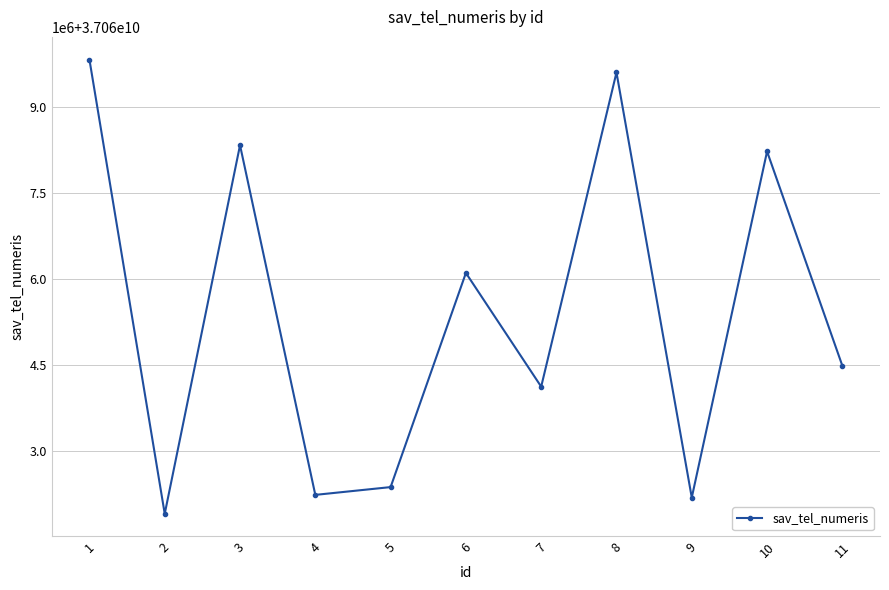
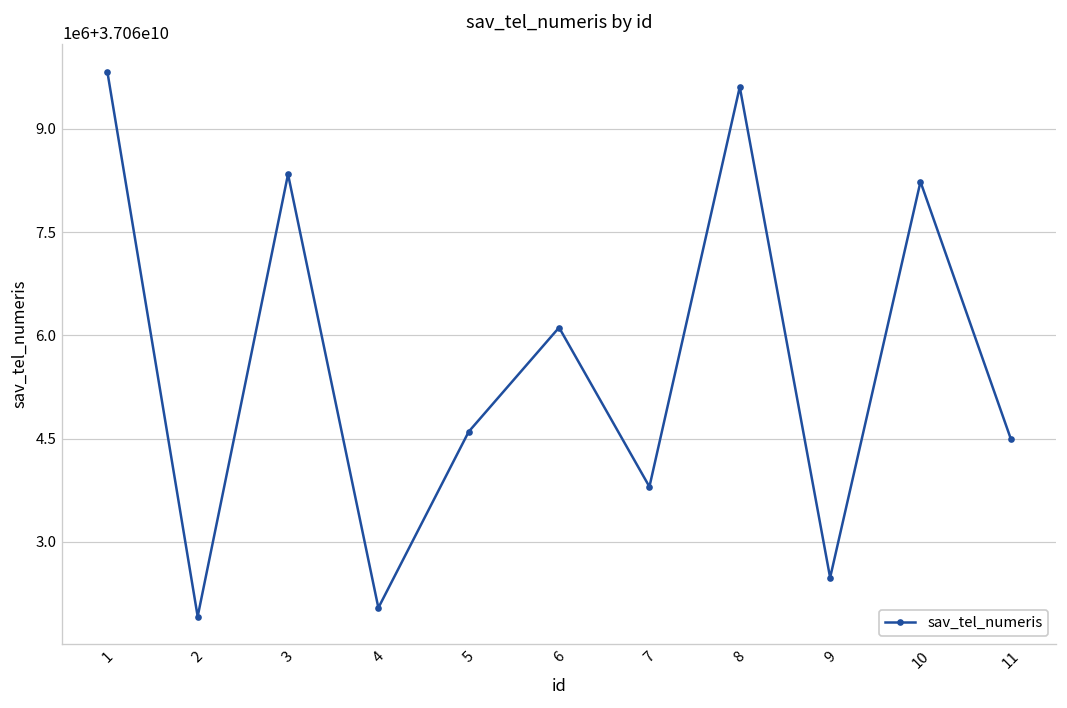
  {
    "1": 37069800000,
    "2": 37061900000,
    "3": 37068300000,
-   "4": 37062200000,
-   "5": 37062400000,
+   "4": 37062000000,
+   "5": 37064600000,
    "6": 37066100000,
-   "7": 37064100000,
+   "7": 37063800000,
    "8": 37069600000,
-   "9": 37062200000,
+   "9": 37062500000,
    "10": 37068200000,
    "11": 37064500000
  }
